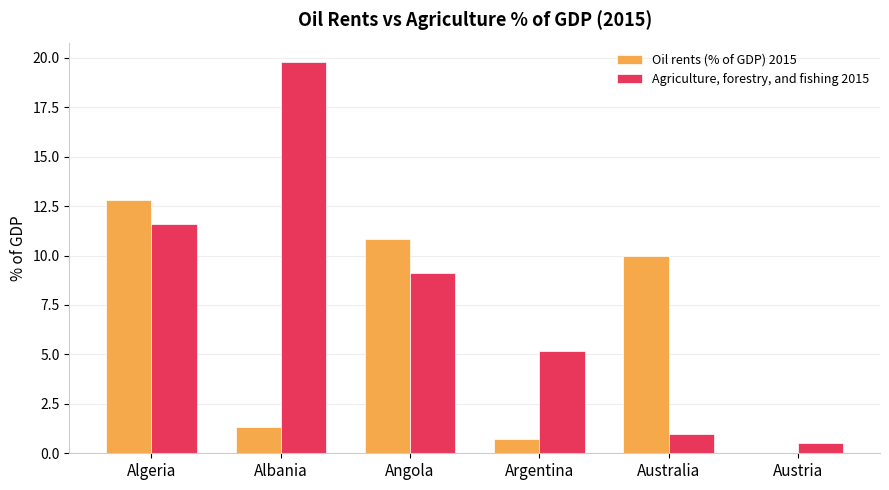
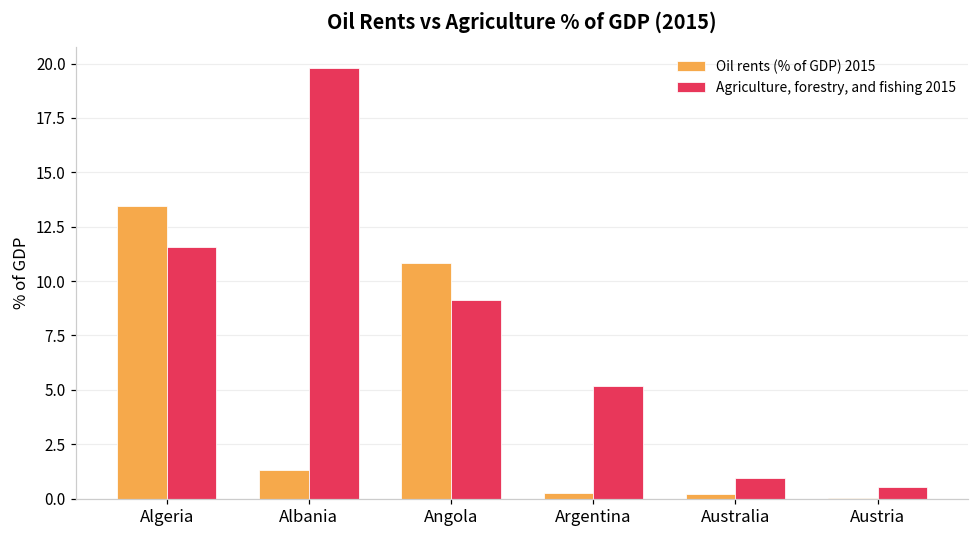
  {
    "Oil rents (% of GDP) 2015": {
-     "Algeria": 12.8,
+     "Algeria": 13.5,
      "Albania": 1.3,
      "Angola": 10.8,
-     "Argentina": 0.7,
-     "Australia": 10.0
+     "Argentina": 0.3,
+     "Australia": 0.2
    },
    "Agriculture, forestry, and fishing 2015": {
      "Algeria": 11.6,
      "Albania": 19.8,
      "Angola": 9.1,
      "Argentina": 5.2,
      "Australia": 1.0,
      "Austria": 0.5
    }
  }
